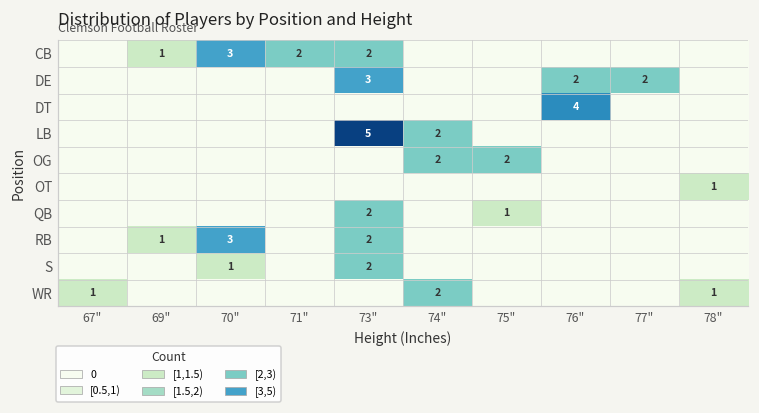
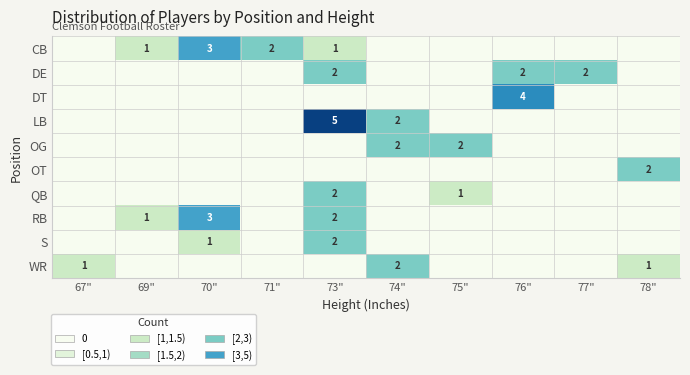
  {
    "CB": {
      "69\"": 1,
      "70\"": 3,
      "71\"": 2,
-     "73\"": 2
+     "73\"": 1
    },
    "DE": {
-     "73\"": 3,
+     "73\"": 2,
      "76\"": 2,
      "77\"": 2
    },
    "DT": {
      "76\"": 4
    },
    "LB": {
      "73\"": 5,
      "74\"": 2
    },
    "OG": {
      "74\"": 2,
      "75\"": 2
    },
    "OT": {
-     "78\"": 1
+     "78\"": 2
    },
    "QB": {
      "73\"": 2,
      "75\"": 1
    },
    "RB": {
      "69\"": 1,
      "70\"": 3,
      "73\"": 2
    },
    "S": {
      "70\"": 1,
      "73\"": 2
    },
    "WR": {
      "67\"": 1,
      "74\"": 2,
      "78\"": 1
    }
  }
